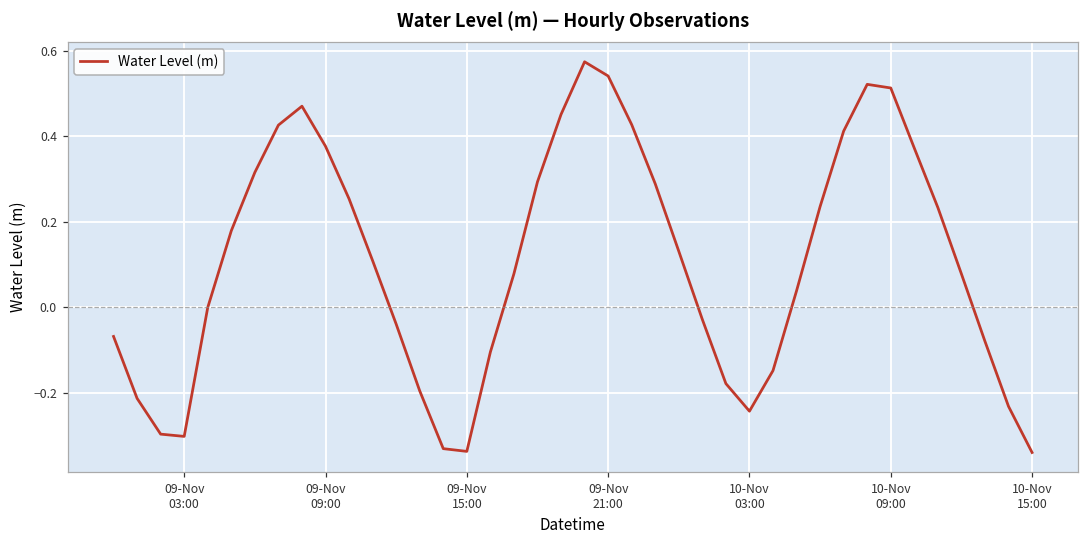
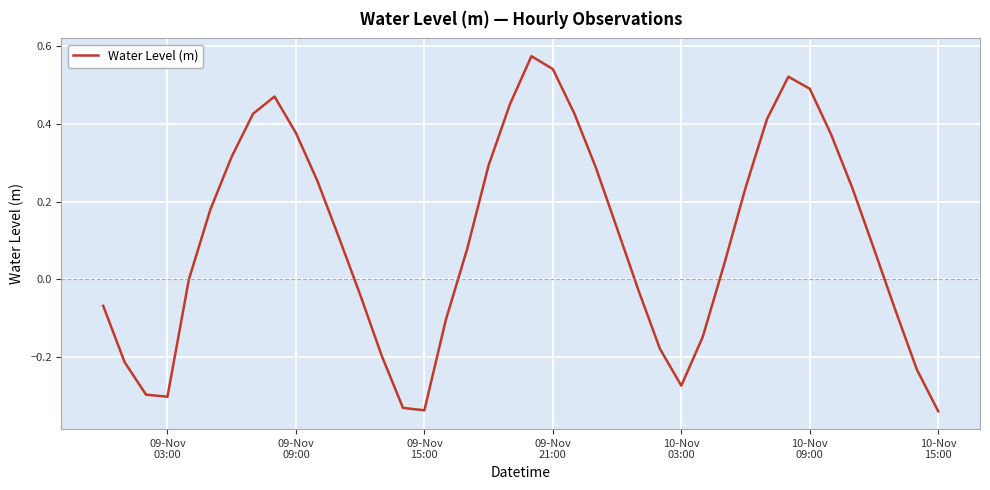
  {
    "09-Nov 03:00": -0.30,
    "09-Nov 09:00": 0.38,
    "09-Nov 15:00": -0.34,
    "09-Nov 21:00": 0.54,
-   "10-Nov 03:00": -0.24,
-   "10-Nov 09:00": 0.51,
+   "10-Nov 03:00": -0.27,
+   "10-Nov 09:00": 0.49,
    "10-Nov 15:00": -0.34
  }
